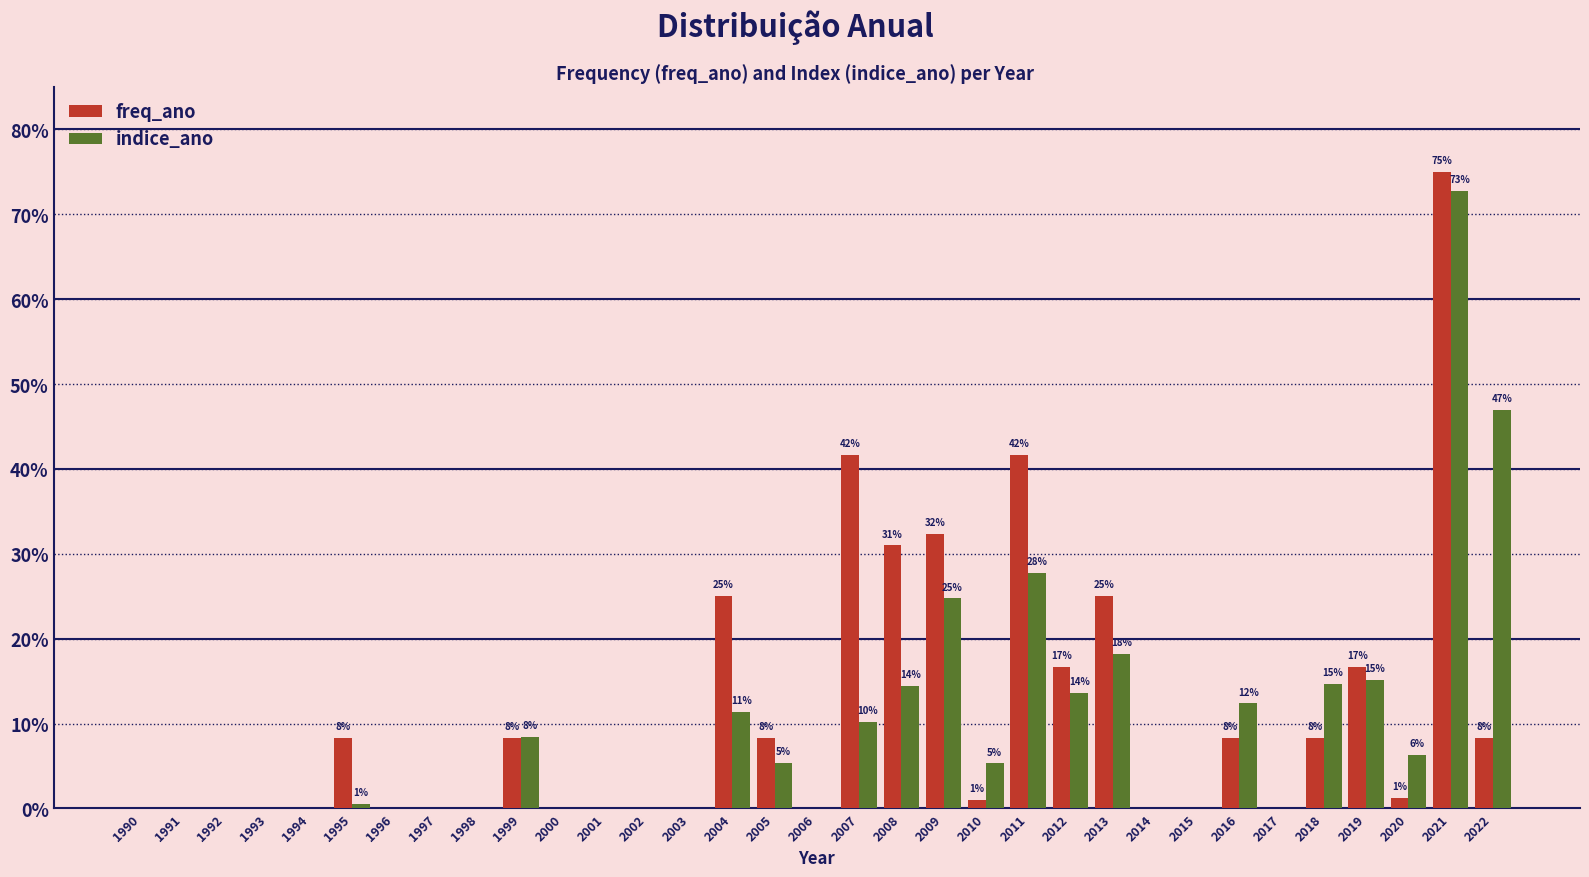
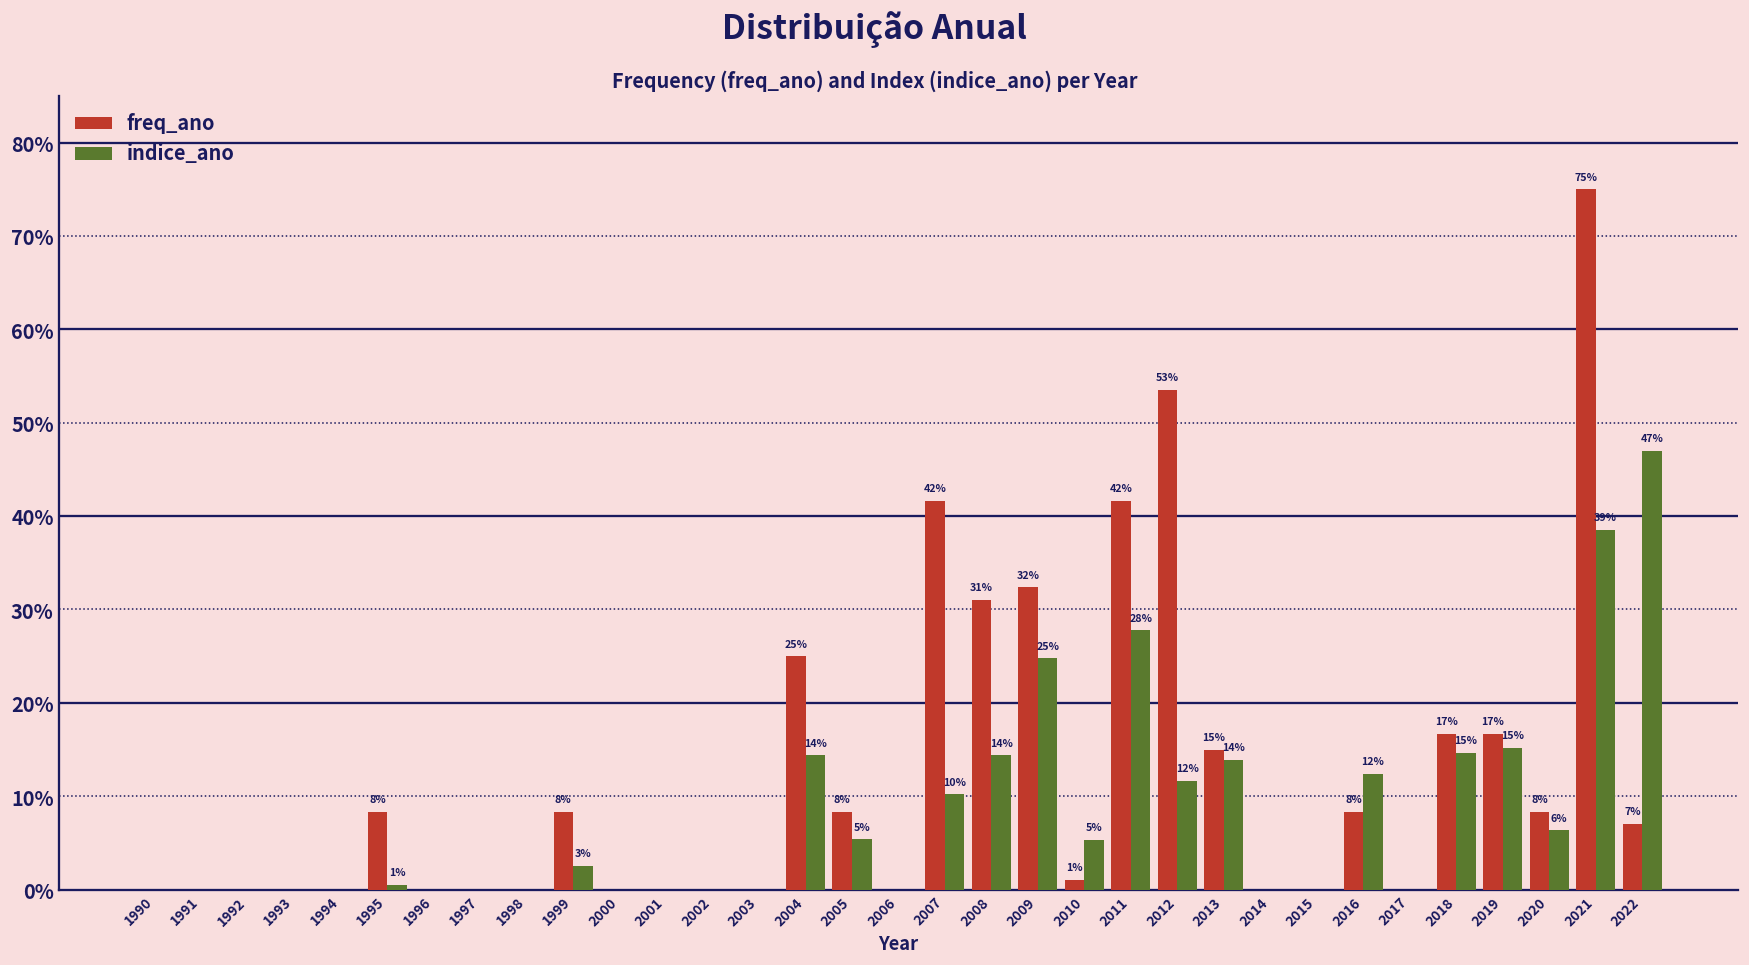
  {
    "freq_ano": {
      "1995": "8%",
      "1999": "8%",
      "2004": "25%",
      "2005": "8%",
      "2007": "42%",
      "2008": "31%",
      "2009": "32%",
      "2010": "1%",
      "2011": "42%",
-     "2012": "17%",
-     "2013": "25%",
+     "2012": "53%",
+     "2013": "15%",
      "2016": "8%",
-     "2018": "8%",
+     "2018": "17%",
      "2019": "17%",
-     "2020": "1%",
+     "2020": "8%",
      "2021": "75%",
-     "2022": "8%"
+     "2022": "7%"
    },
    "indice_ano": {
      "1995": "1%",
-     "1999": "8%",
-     "2004": "11%",
+     "1999": "3%",
+     "2004": "14%",
      "2005": "5%",
      "2007": "10%",
      "2008": "14%",
      "2009": "25%",
      "2010": "5%",
      "2011": "28%",
-     "2012": "14%",
-     "2013": "18%",
+     "2012": "12%",
+     "2013": "14%",
      "2016": "12%",
      "2018": "15%",
      "2019": "15%",
      "2020": "6%",
-     "2021": "73%",
+     "2021": "39%",
      "2022": "47%"
    }
  }
